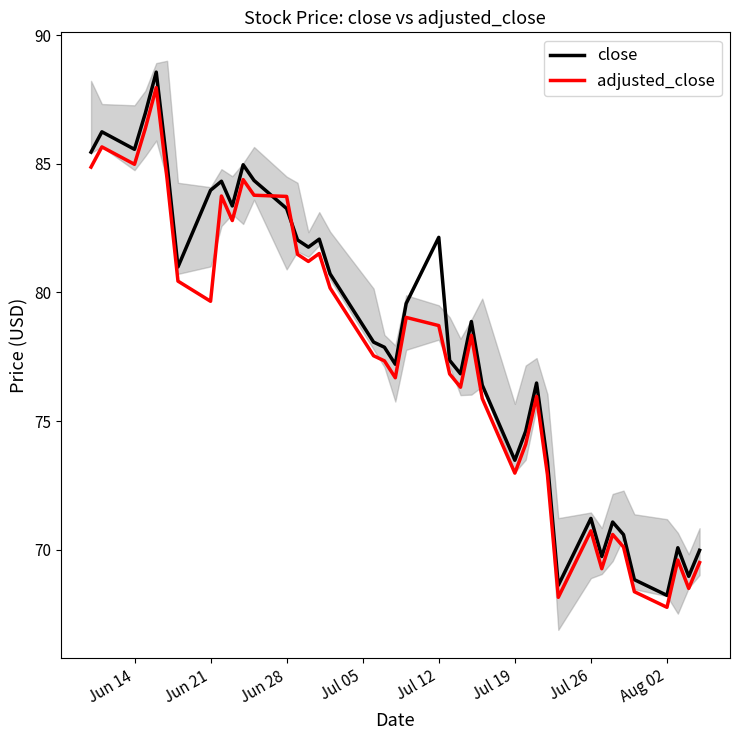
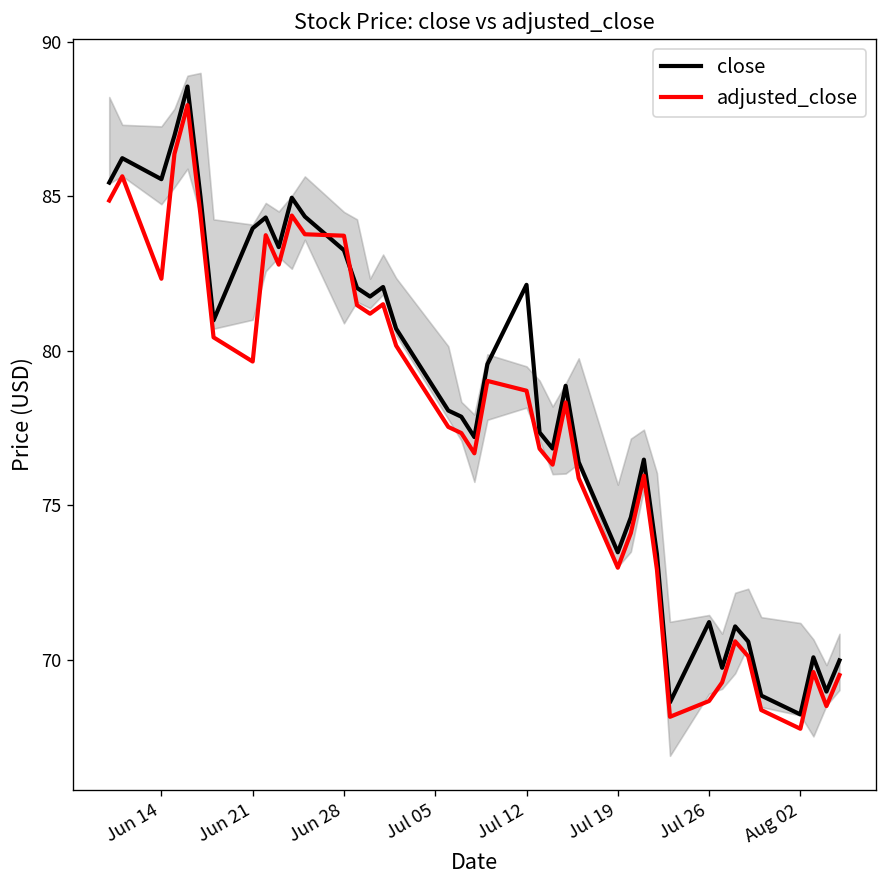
  {
    "close": {
      "Jun 14": 85.6,
      "Jun 21": 84.0,
      "Jun 28": 83.3,
      "Jul 12": 82.1,
      "Jul 19": 73.5,
      "Jul 26": 71.2,
      "Aug 02": 68.2
    },
    "adjusted_close": {
-     "Jun 14": 85.0,
+     "Jun 14": 82.3,
      "Jun 21": 79.7,
      "Jun 28": 83.7,
      "Jul 12": 78.7,
      "Jul 19": 73.0,
-     "Jul 26": 70.7,
+     "Jul 26": 68.7,
      "Aug 02": 67.8
    }
  }
